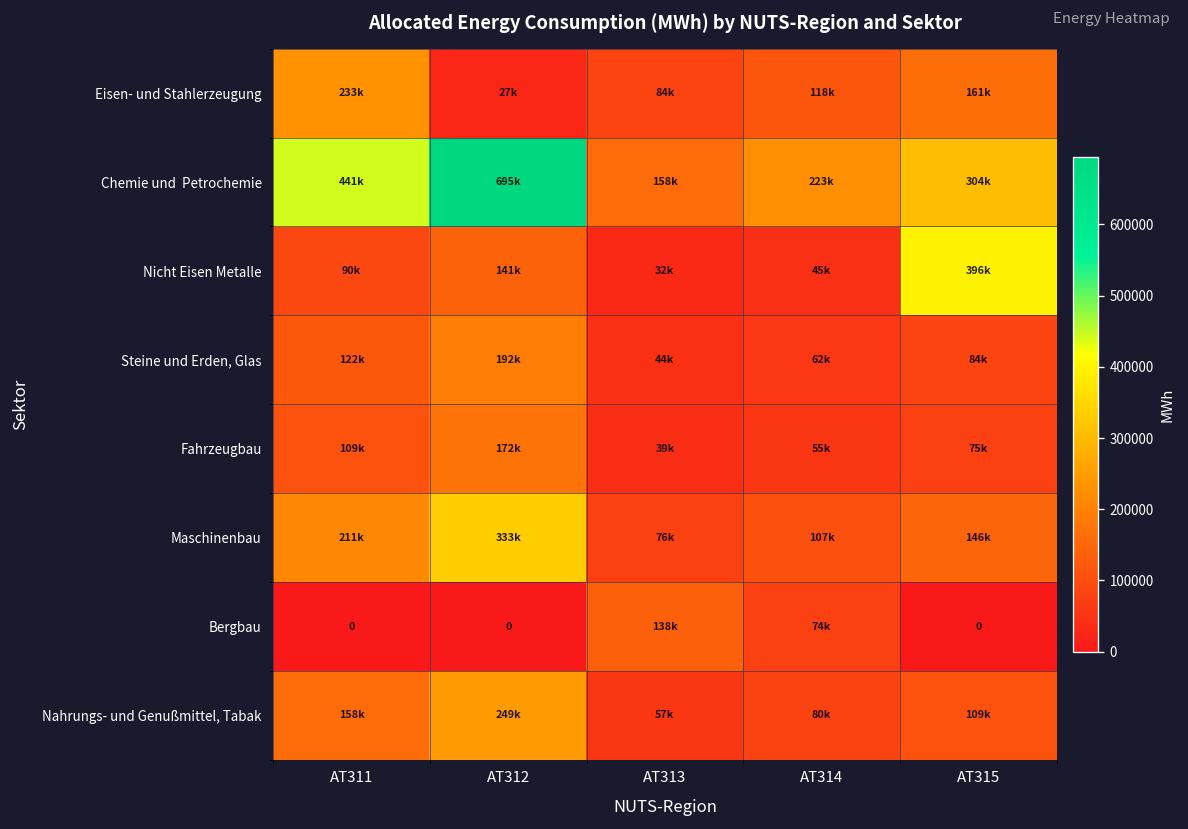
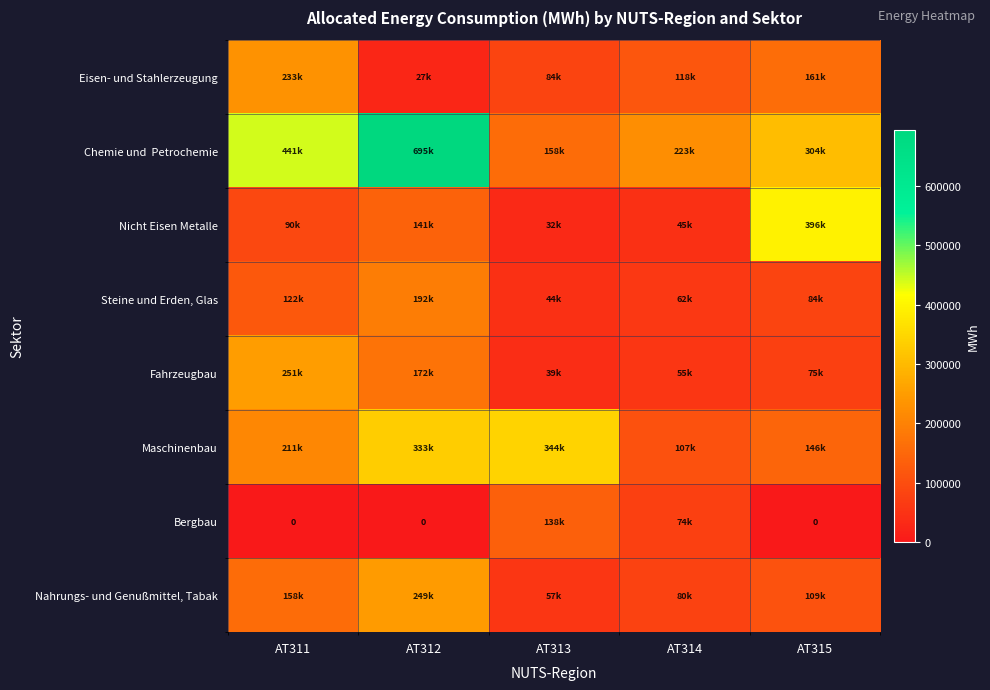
  {
    "Eisen- und Stahlerzeugung": {
      "AT311": "233k",
      "AT312": "27k",
      "AT313": "84k",
      "AT314": "118k",
      "AT315": "161k"
    },
    "Chemie und Petrochemie": {
      "AT311": "441k",
      "AT312": "695k",
      "AT313": "158k",
      "AT314": "223k",
      "AT315": "304k"
    },
    "Nicht Eisen Metalle": {
      "AT311": "90k",
      "AT312": "141k",
      "AT313": "32k",
      "AT314": "45k",
      "AT315": "396k"
    },
    "Steine und Erden, Glas": {
      "AT311": "122k",
      "AT312": "192k",
      "AT313": "44k",
      "AT314": "62k",
      "AT315": "84k"
    },
    "Fahrzeugbau": {
-     "AT311": "109k",
+     "AT311": "251k",
      "AT312": "172k",
      "AT313": "39k",
      "AT314": "55k",
      "AT315": "75k"
    },
    "Maschinenbau": {
      "AT311": "211k",
      "AT312": "333k",
-     "AT313": "76k",
+     "AT313": "344k",
      "AT314": "107k",
      "AT315": "146k"
    },
    "Bergbau": {
      "AT311": "0",
      "AT312": "0",
      "AT313": "138k",
      "AT314": "74k",
      "AT315": "0"
    },
    "Nahrungs- und Genußmittel, Tabak": {
      "AT311": "158k",
      "AT312": "249k",
      "AT313": "57k",
      "AT314": "80k",
      "AT315": "109k"
    }
  }
